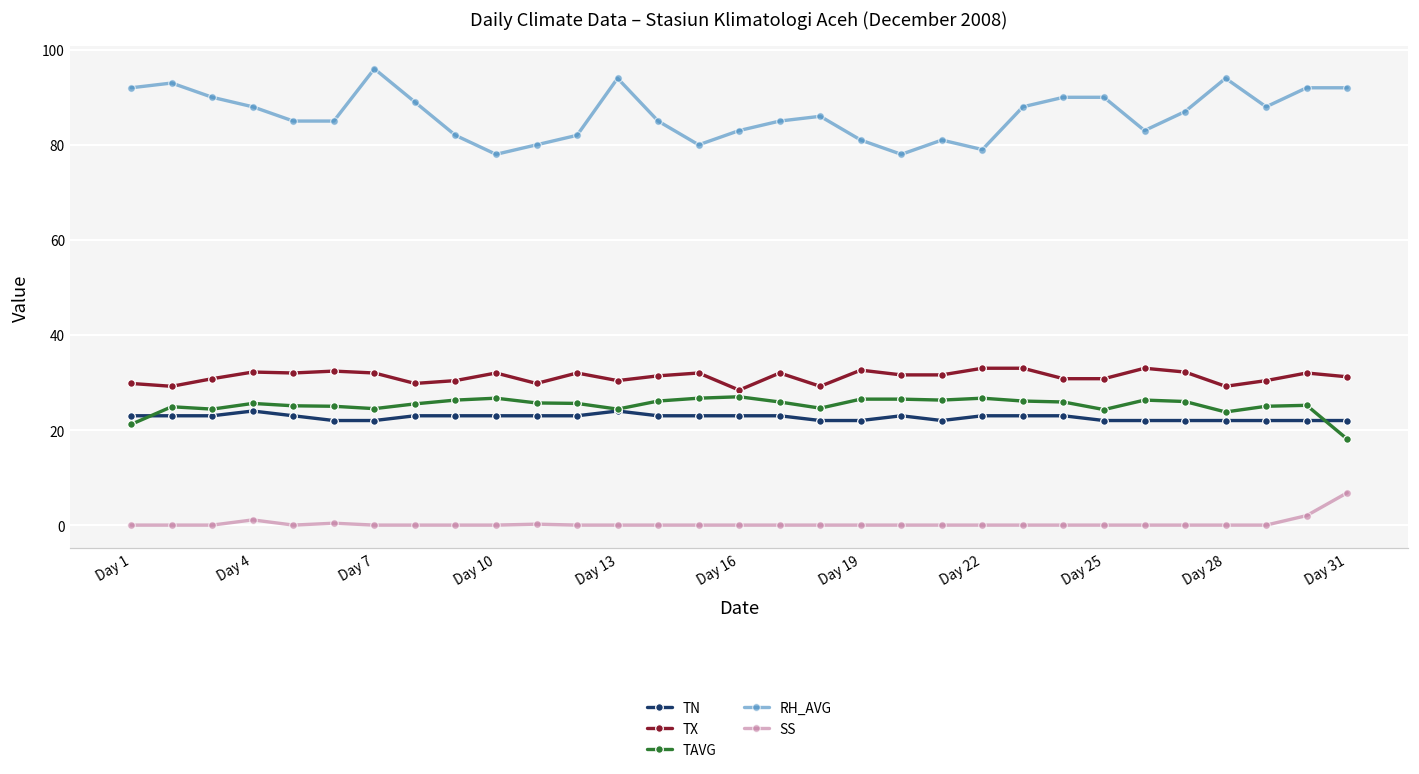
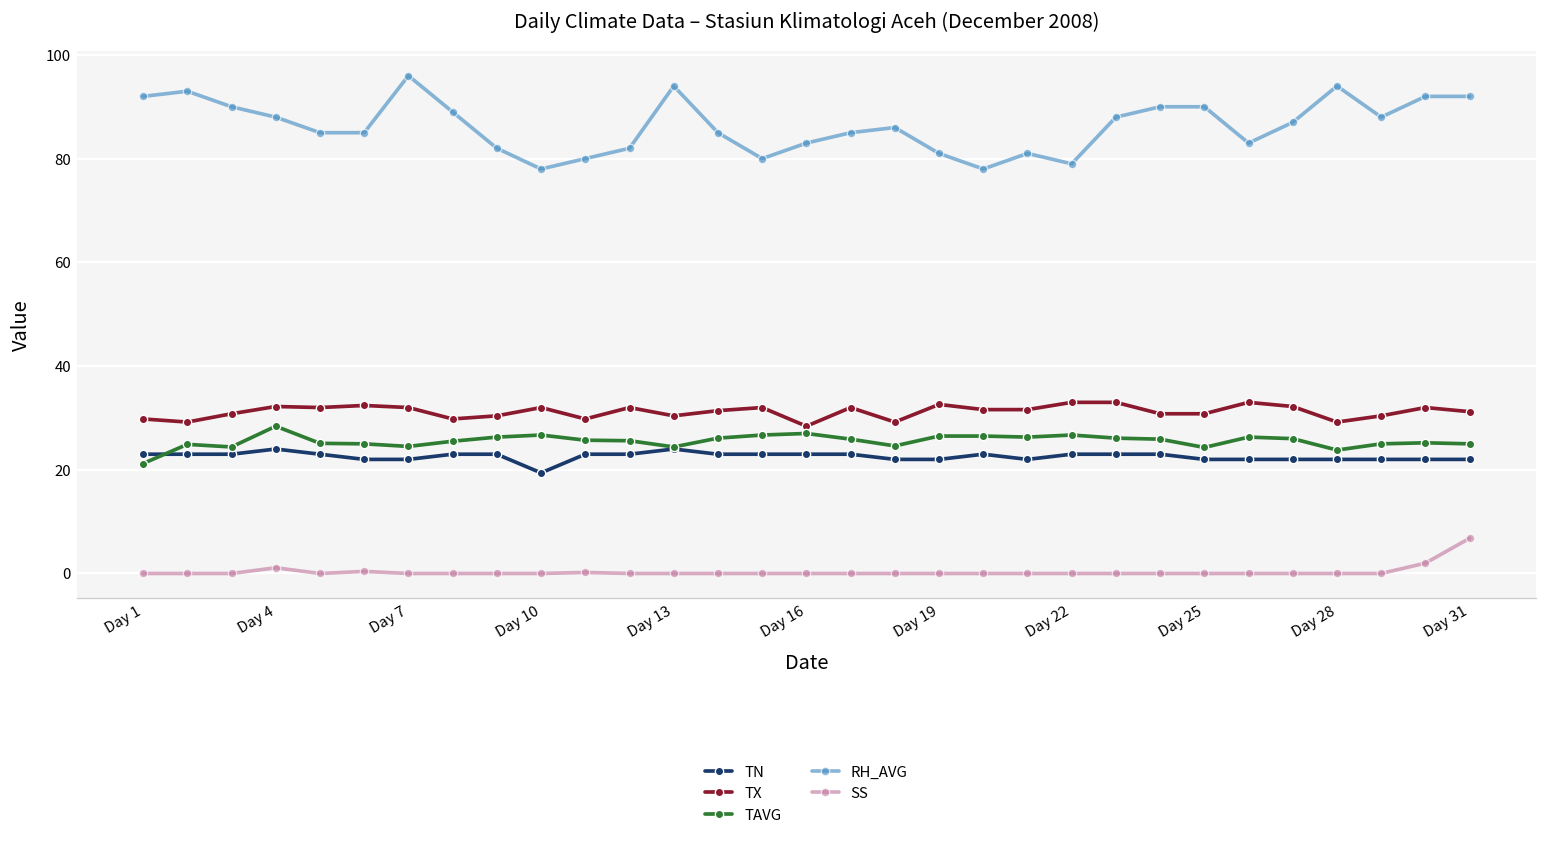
  {
    "TN": {
      "Day 1": 23,
      "Day 4": 24,
      "Day 7": 22,
-     "Day 10": 23,
+     "Day 10": 19,
      "Day 16": 23,
      "Day 19": 22,
      "Day 22": 23,
      "Day 25": 22,
      "Day 28": 22,
      "Day 31": 22
    },
    "TX": {
      "Day 1": 30,
      "Day 4": 32,
      "Day 7": 32,
      "Day 10": 32,
      "Day 13": 30,
      "Day 16": 28,
      "Day 19": 33,
      "Day 22": 33,
      "Day 25": 31,
      "Day 28": 29,
      "Day 31": 31
    },
    "TAVG": {
      "Day 1": 21,
-     "Day 4": 26,
+     "Day 4": 28,
      "Day 7": 25,
      "Day 10": 27,
      "Day 16": 27,
      "Day 19": 27,
      "Day 22": 27,
      "Day 25": 24,
      "Day 28": 24,
-     "Day 31": 18
+     "Day 31": 25
    },
    "RH_AVG": {
      "Day 1": 92,
      "Day 4": 88,
      "Day 7": 96,
      "Day 10": 78,
      "Day 13": 94,
      "Day 16": 83,
      "Day 19": 81,
      "Day 22": 79,
      "Day 25": 90,
      "Day 28": 94,
      "Day 31": 92
    },
    "SS": {
      "Day 1": 0,
      "Day 4": 1,
      "Day 7": 0,
      "Day 10": 0,
      "Day 13": 0,
      "Day 16": 0,
      "Day 19": 0,
      "Day 22": 0,
      "Day 25": 0,
      "Day 28": 0,
      "Day 31": 7
    }
  }
